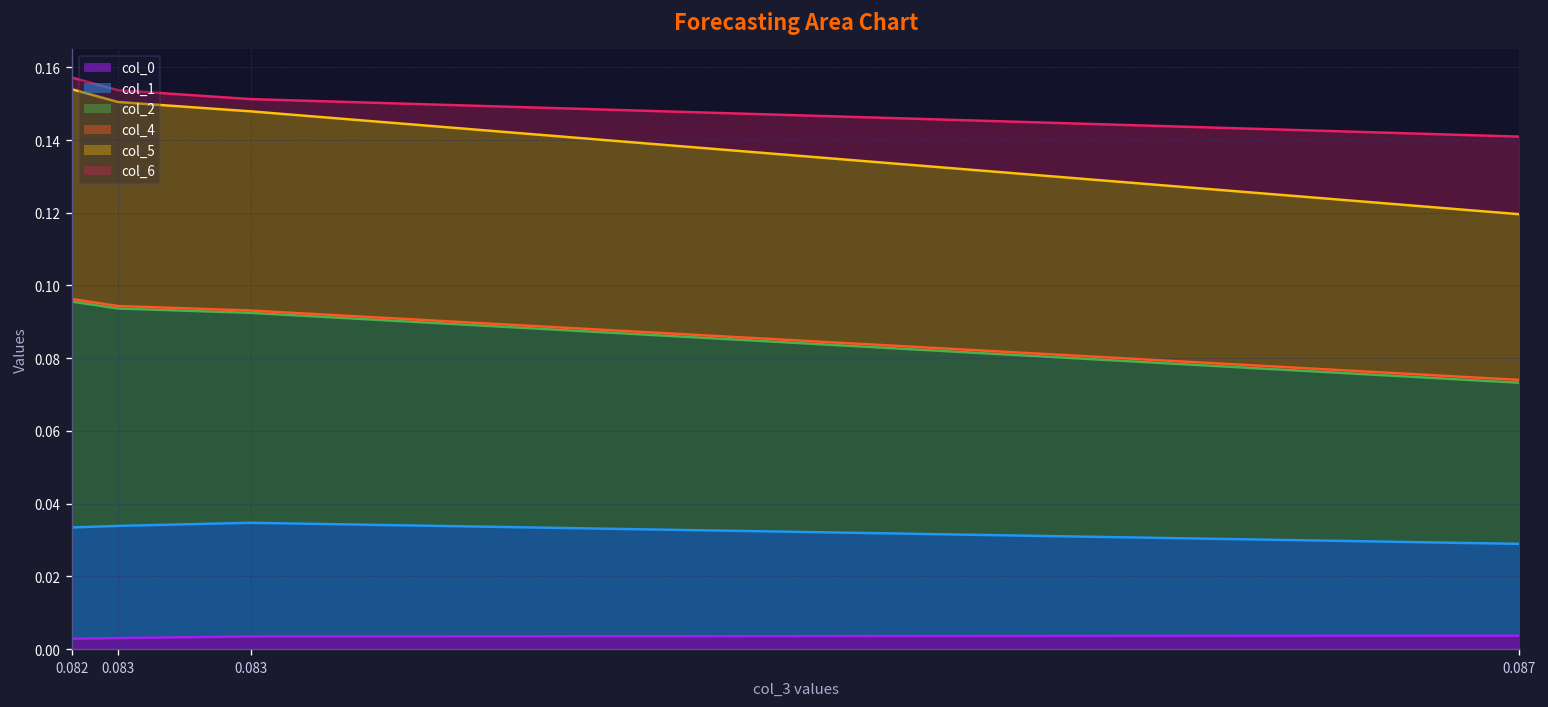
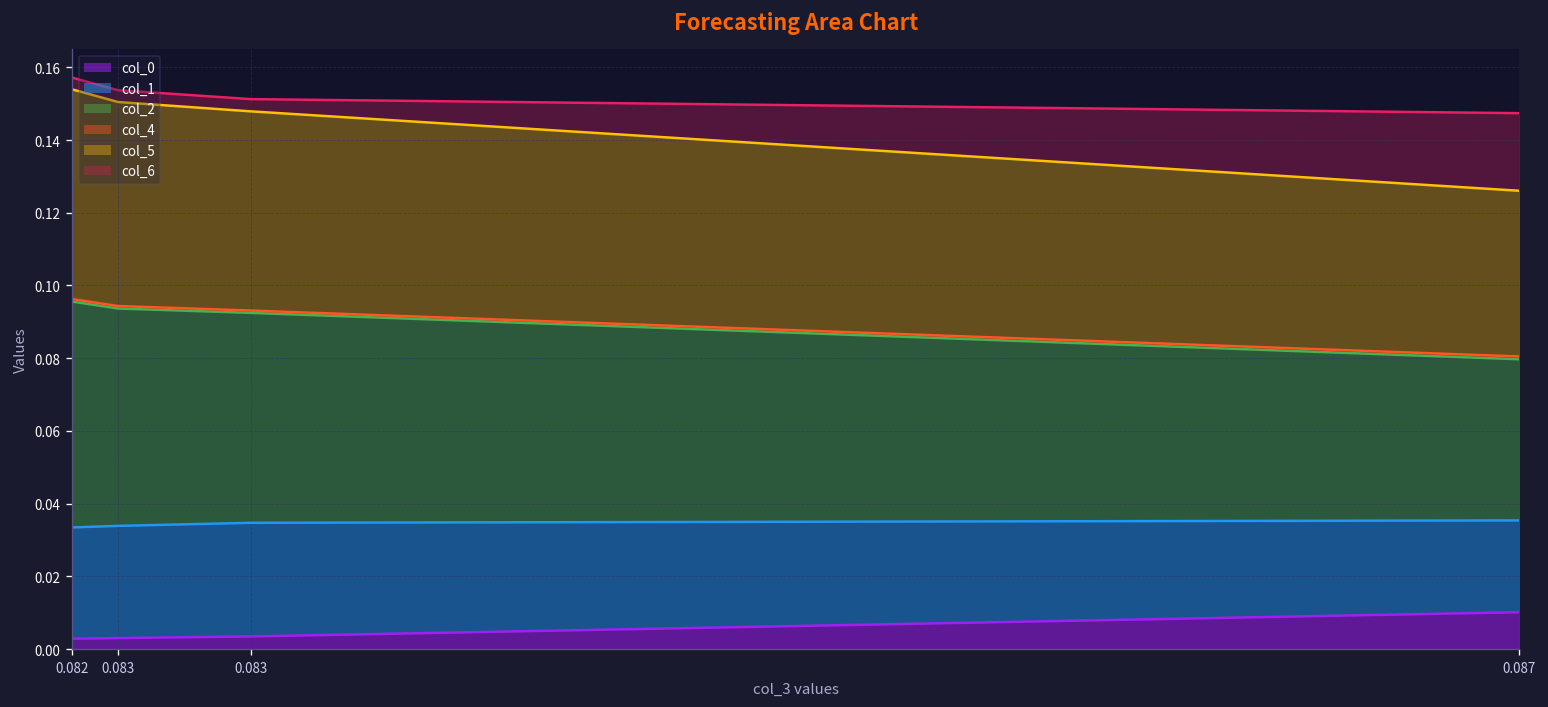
  {
    "col_0": {
      "0.082": 0.003,
-     "0.087": 0.004
+     "0.087": 0.010
    },
    "col_1": {
      "0.082": 0.031,
      "0.087": 0.025
    },
    "col_6": {
      "0.082": 0.003,
      "0.087": 0.021
    }
  }
